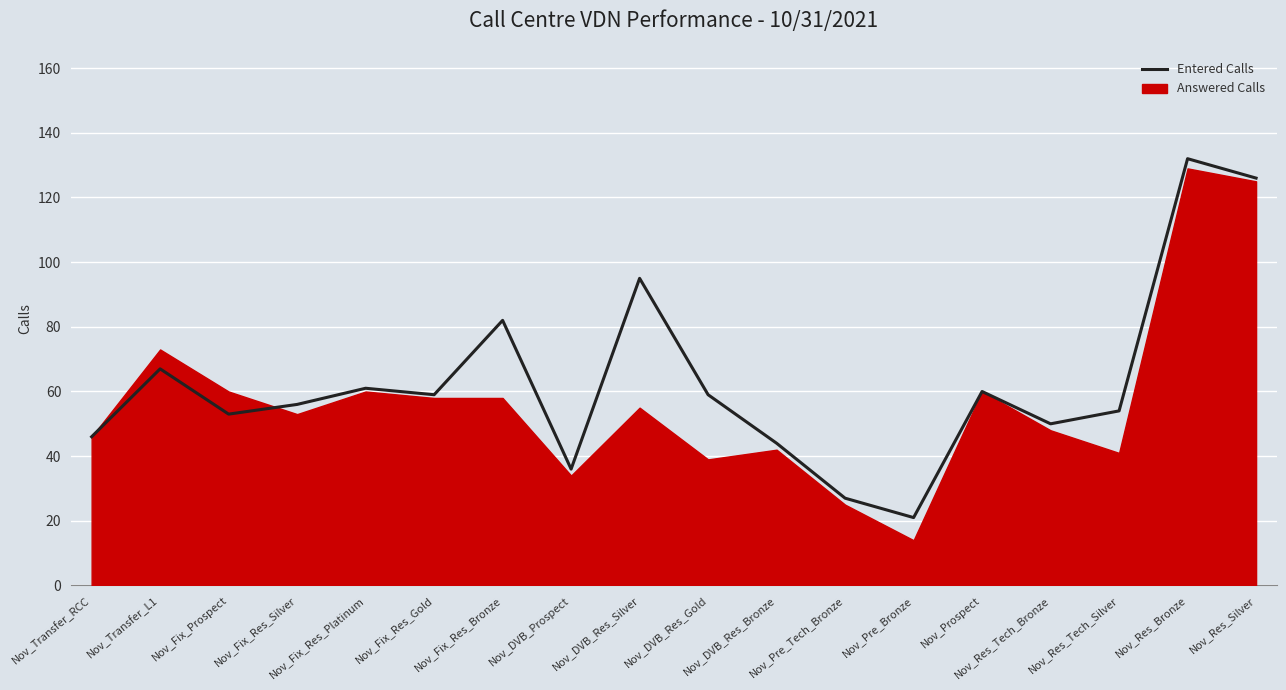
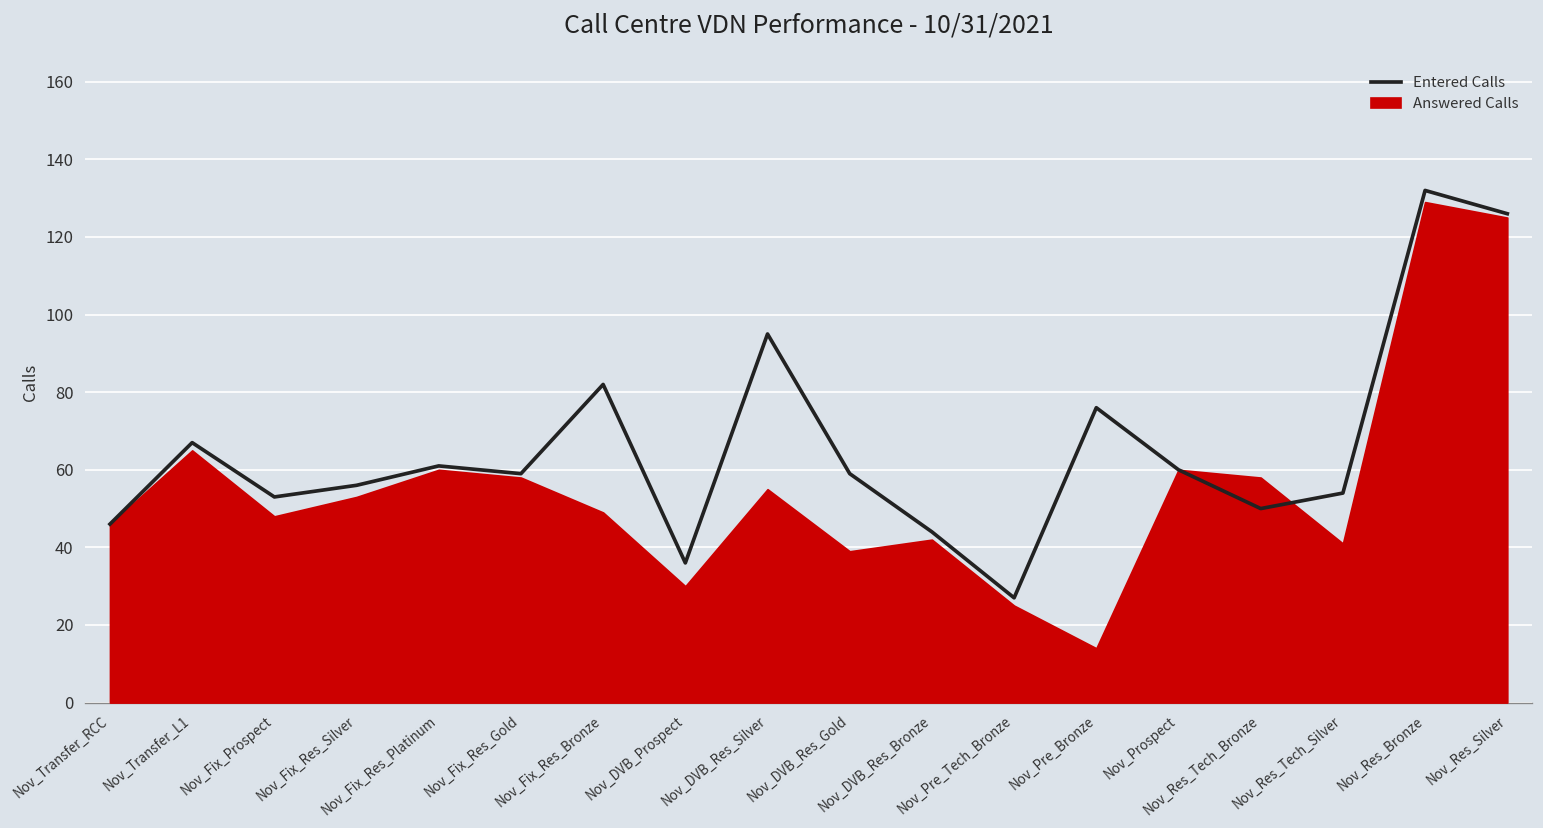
  {
    "Answered Calls": {
-     "Nov_Transfer_L1": 73,
-     "Nov_Fix_Prospect": 60,
+     "Nov_Transfer_L1": 65,
+     "Nov_Fix_Prospect": 48,
      "Nov_Fix_Res_Silver": 53,
      "Nov_Fix_Res_Platinum": 60,
      "Nov_Fix_Res_Gold": 58,
-     "Nov_Fix_Res_Bronze": 58,
-     "Nov_DVB_Prospect": 34,
+     "Nov_Fix_Res_Bronze": 49,
+     "Nov_DVB_Prospect": 30,
      "Nov_DVB_Res_Silver": 55,
      "Nov_DVB_Res_Gold": 39,
      "Nov_DVB_Res_Bronze": 42,
      "Nov_Pre_Tech_Bronze": 25,
      "Nov_Pre_Bronze": 14,
-     "Nov_Res_Tech_Bronze": 48,
+     "Nov_Res_Tech_Bronze": 58,
      "Nov_Res_Tech_Silver": 41,
      "Nov_Res_Bronze": 129,
      "Nov_Res_Silver": 125
    },
    "Entered Calls": {
      "Nov_Transfer_L1": 67,
      "Nov_Fix_Prospect": 53,
      "Nov_Fix_Res_Silver": 56,
      "Nov_Fix_Res_Platinum": 61,
      "Nov_Fix_Res_Gold": 59,
      "Nov_Fix_Res_Bronze": 82,
      "Nov_DVB_Prospect": 36,
      "Nov_DVB_Res_Silver": 95,
      "Nov_DVB_Res_Gold": 59,
      "Nov_DVB_Res_Bronze": 44,
      "Nov_Pre_Tech_Bronze": 27,
-     "Nov_Pre_Bronze": 21,
+     "Nov_Pre_Bronze": 76,
      "Nov_Res_Tech_Bronze": 50,
      "Nov_Res_Tech_Silver": 54,
      "Nov_Res_Bronze": 132,
      "Nov_Res_Silver": 126
    }
  }
